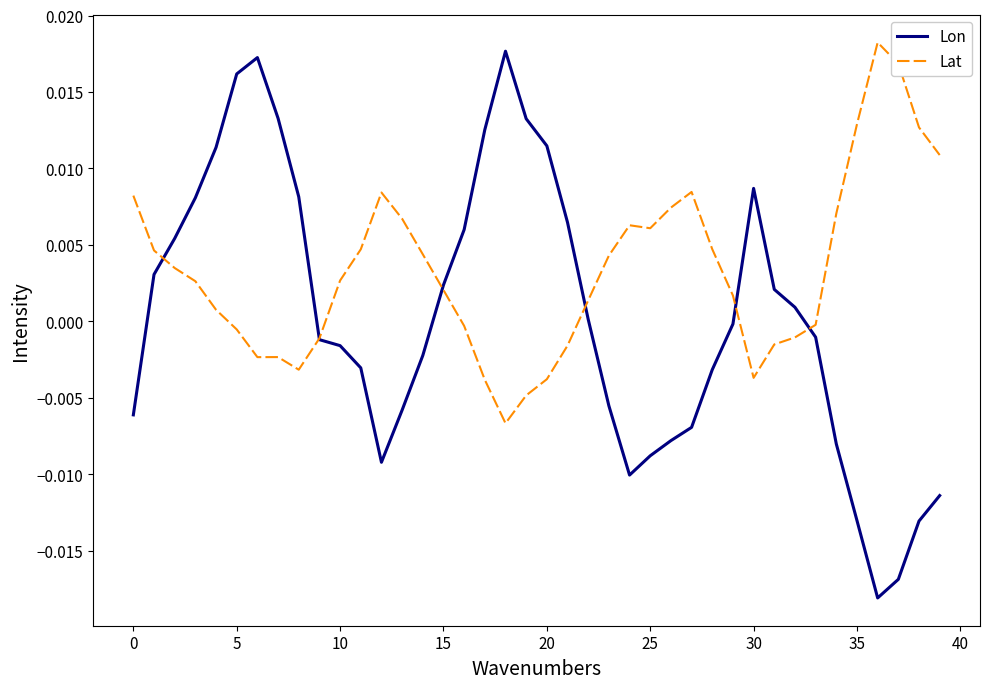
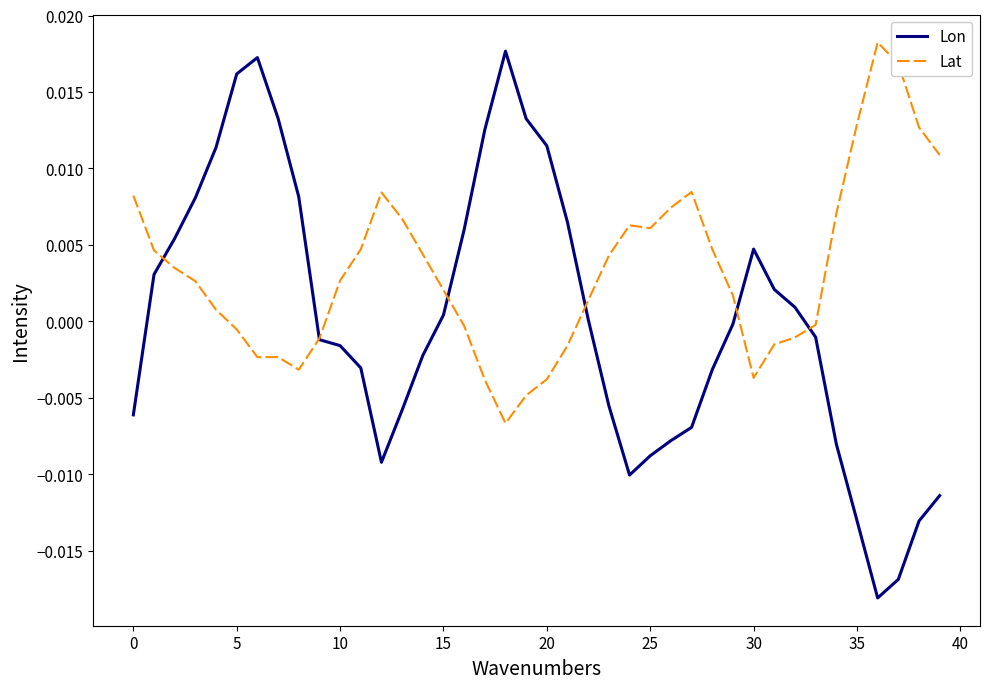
  {
    "Lon": {
      "0": -0.0061,
      "5": 0.0162,
      "10": -0.0016,
-     "15": 0.0024,
+     "15": 0.0004,
      "20": 0.0115,
      "25": -0.0088,
-     "30": 0.0087,
+     "30": 0.0047,
      "35": -0.0130
    },
    "Lat": {
      "0": 0.0082,
      "5": -0.0005,
      "10": 0.0027,
      "15": 0.0020,
      "20": -0.0038,
      "25": 0.0061,
      "30": -0.0037,
      "35": 0.0129
    }
  }
